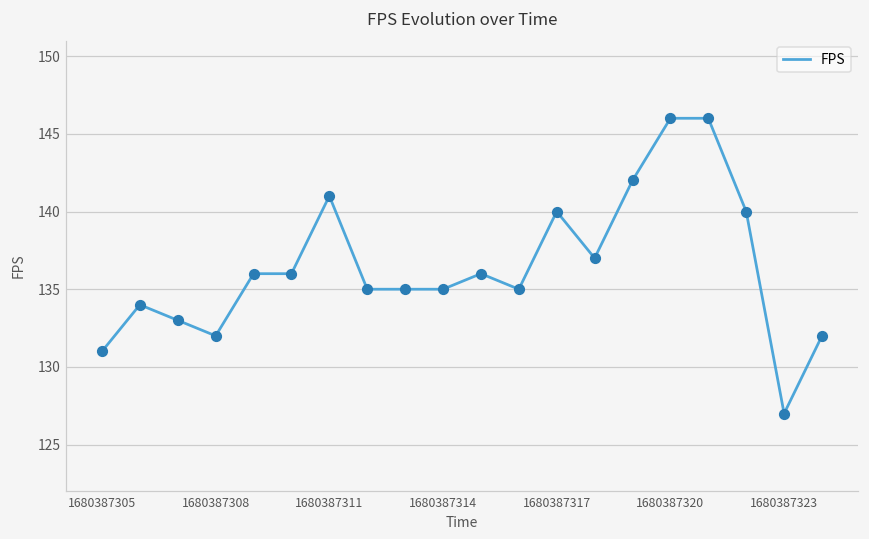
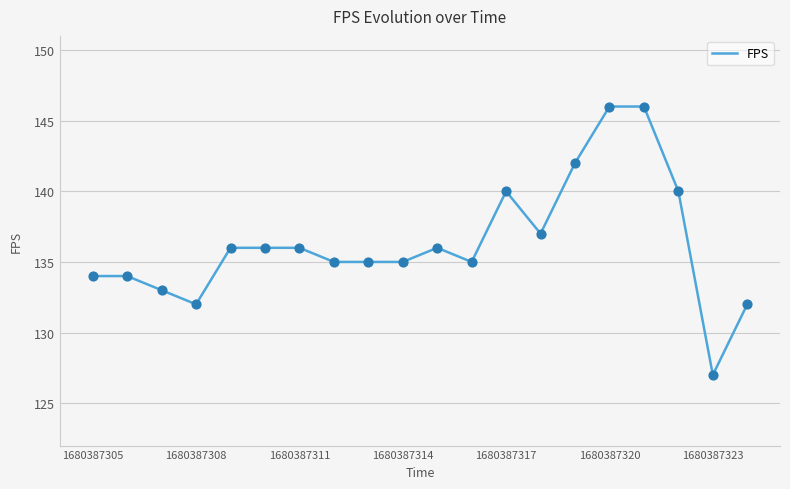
  {
-   "1680387305": 131,
+   "1680387305": 134,
    "1680387308": 132,
-   "1680387311": 141,
+   "1680387311": 136,
    "1680387314": 135,
    "1680387317": 140,
    "1680387320": 146,
    "1680387323": 127
  }
